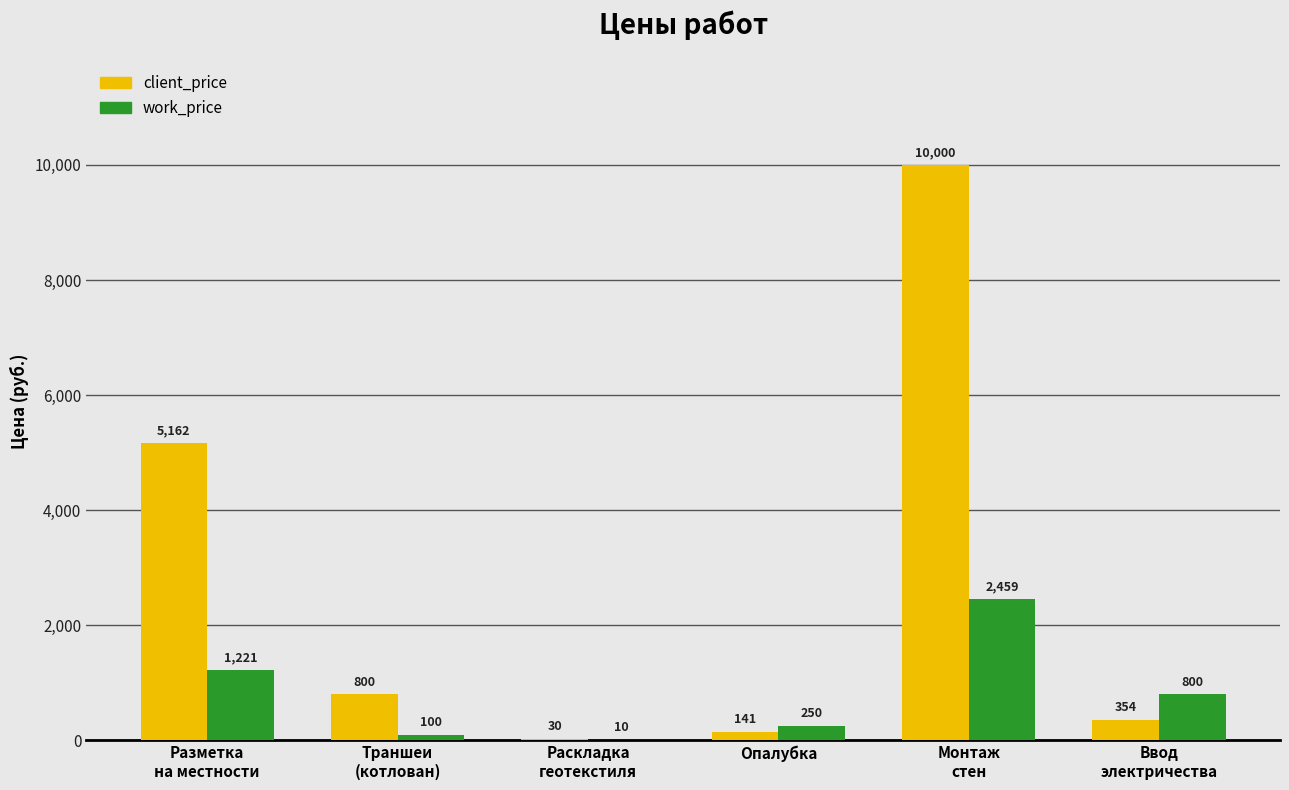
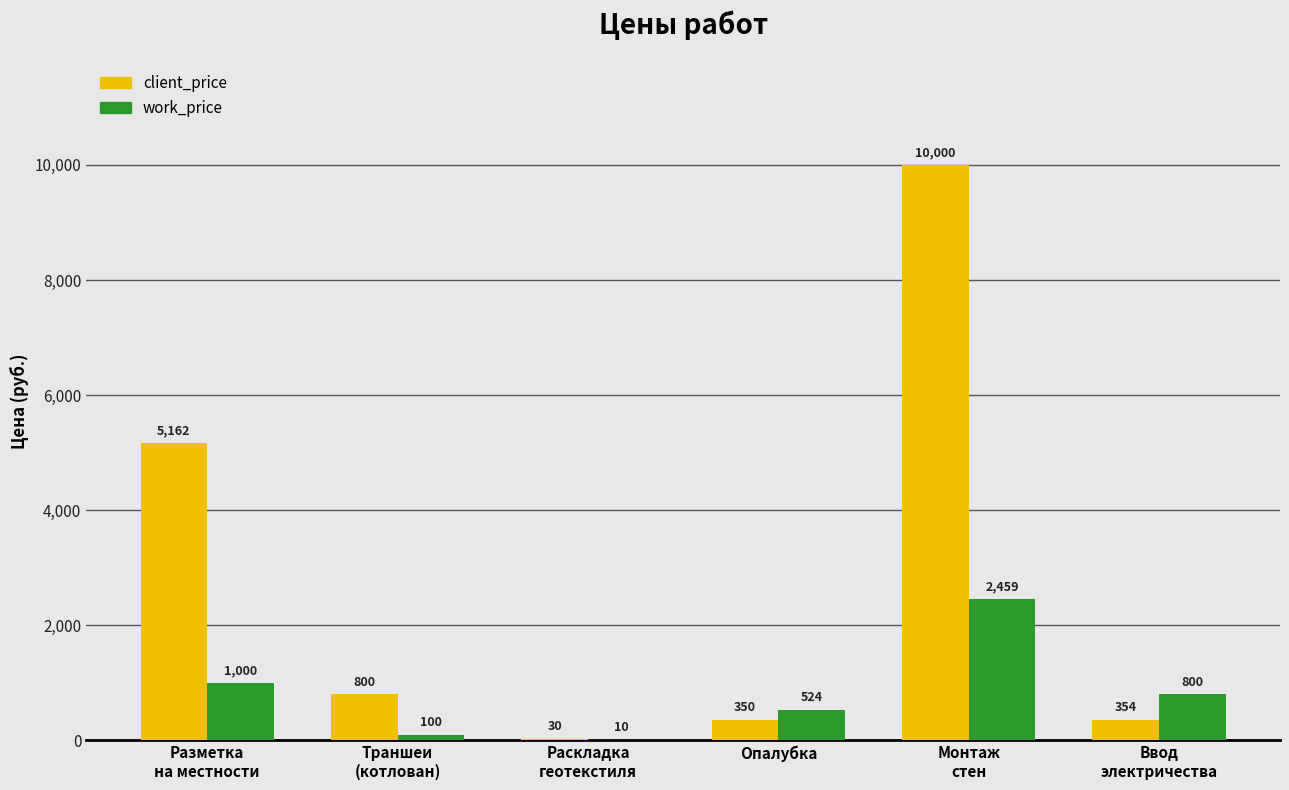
  {
    "client_price": {
      "Разметка на местности": "5,162",
      "Траншеи (котлован)": "800",
      "Раскладка геотекстиля": "30",
-     "Опалубка": "141",
+     "Опалубка": "350",
      "Монтаж стен": "10,000",
      "Ввод электричества": "354"
    },
    "work_price": {
-     "Разметка на местности": "1,221",
+     "Разметка на местности": "1,000",
      "Траншеи (котлован)": "100",
      "Раскладка геотекстиля": "10",
-     "Опалубка": "250",
+     "Опалубка": "524",
      "Монтаж стен": "2,459",
      "Ввод электричества": "800"
    }
  }
